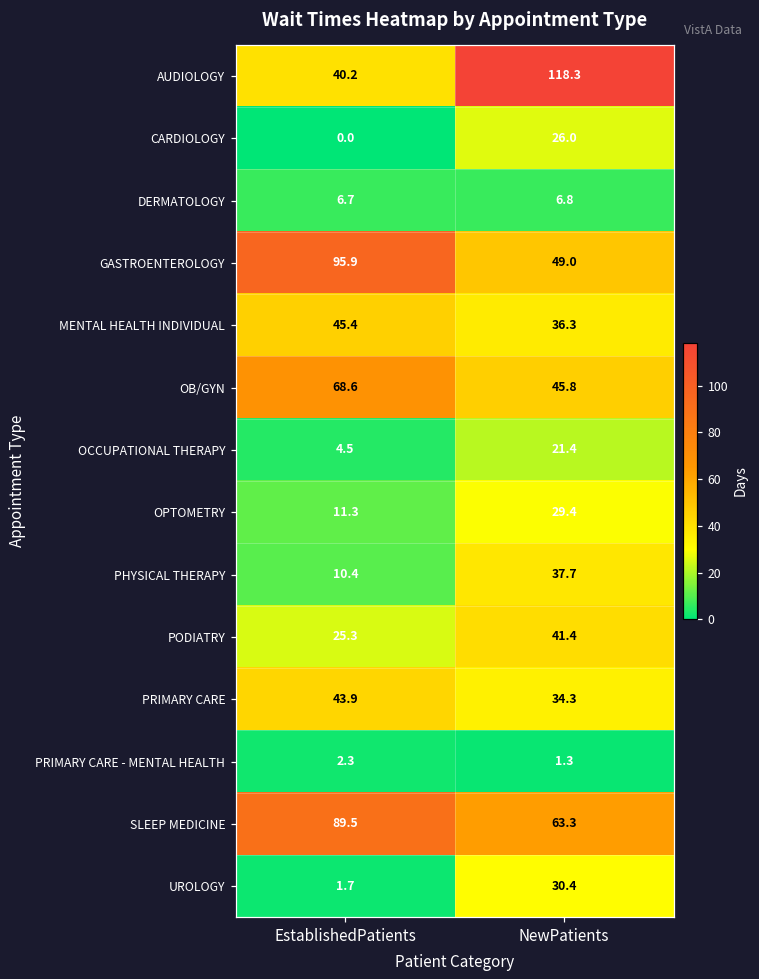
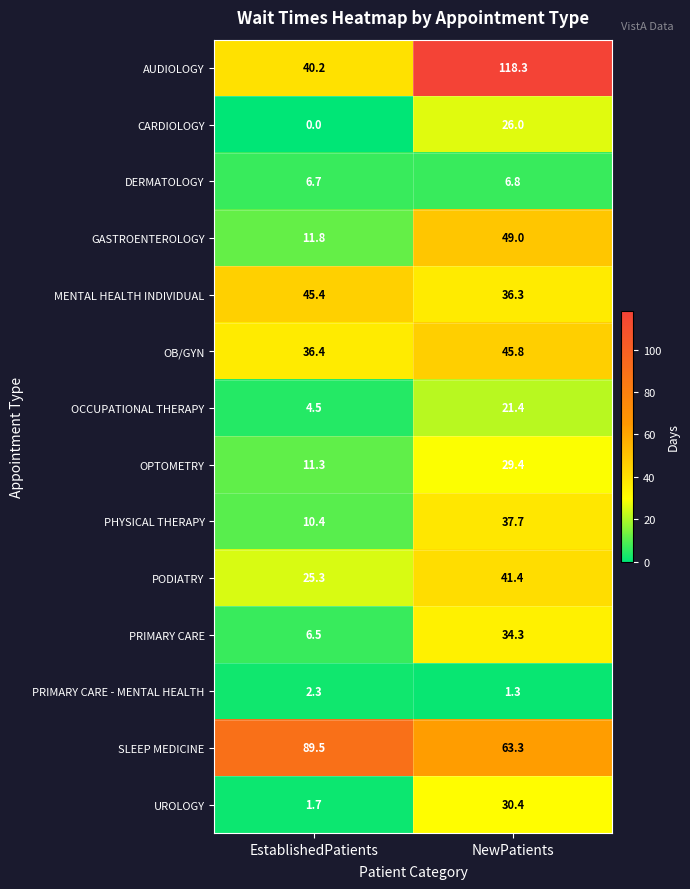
  {
    "AUDIOLOGY": {
      "EstablishedPatients": 40.2,
      "NewPatients": 118.3
    },
    "CARDIOLOGY": {
      "EstablishedPatients": 0.0,
      "NewPatients": 26.0
    },
    "DERMATOLOGY": {
      "EstablishedPatients": 6.7,
      "NewPatients": 6.8
    },
    "GASTROENTEROLOGY": {
-     "EstablishedPatients": 95.9,
+     "EstablishedPatients": 11.8,
      "NewPatients": 49.0
    },
    "MENTAL HEALTH INDIVIDUAL": {
      "EstablishedPatients": 45.4,
      "NewPatients": 36.3
    },
    "OB/GYN": {
-     "EstablishedPatients": 68.6,
+     "EstablishedPatients": 36.4,
      "NewPatients": 45.8
    },
    "OCCUPATIONAL THERAPY": {
      "EstablishedPatients": 4.5,
      "NewPatients": 21.4
    },
    "OPTOMETRY": {
      "EstablishedPatients": 11.3,
      "NewPatients": 29.4
    },
    "PHYSICAL THERAPY": {
      "EstablishedPatients": 10.4,
      "NewPatients": 37.7
    },
    "PODIATRY": {
      "EstablishedPatients": 25.3,
      "NewPatients": 41.4
    },
    "PRIMARY CARE": {
-     "EstablishedPatients": 43.9,
+     "EstablishedPatients": 6.5,
      "NewPatients": 34.3
    },
    "PRIMARY CARE - MENTAL HEALTH": {
      "EstablishedPatients": 2.3,
      "NewPatients": 1.3
    },
    "SLEEP MEDICINE": {
      "EstablishedPatients": 89.5,
      "NewPatients": 63.3
    },
    "UROLOGY": {
      "EstablishedPatients": 1.7,
      "NewPatients": 30.4
    }
  }
